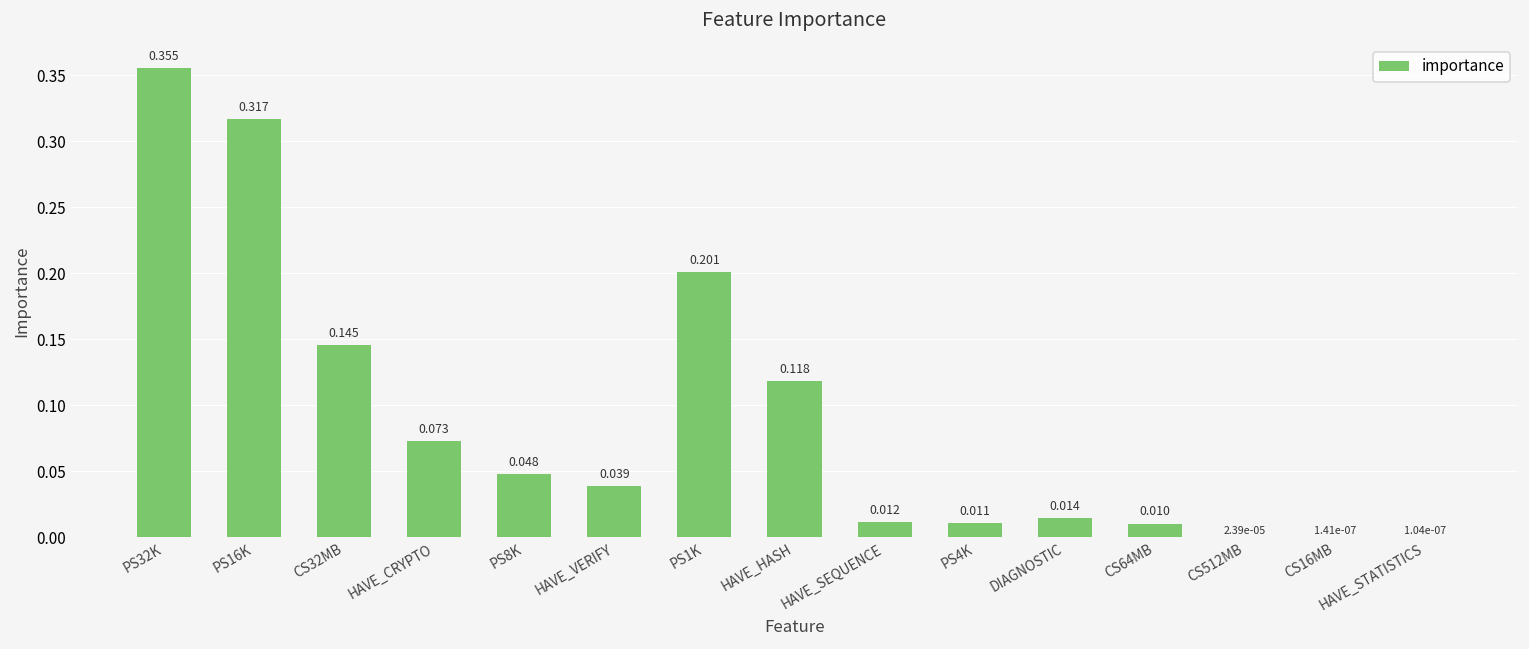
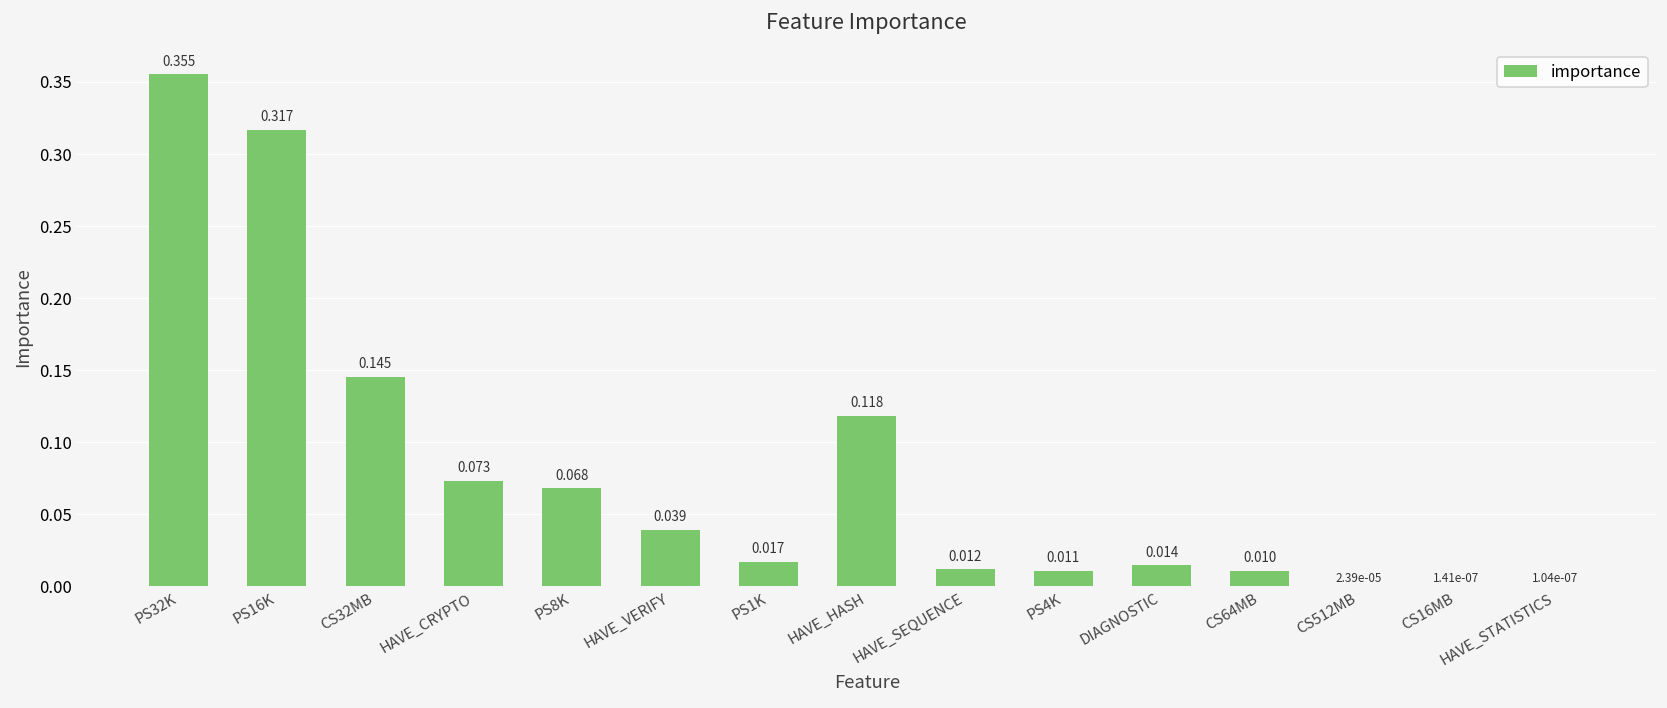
  {
    "PS32K": "0.355",
    "PS16K": "0.317",
    "CS32MB": "0.145",
    "HAVE_CRYPTO": "0.073",
-   "PS8K": "0.048",
+   "PS8K": "0.068",
    "HAVE_VERIFY": "0.039",
-   "PS1K": "0.201",
+   "PS1K": "0.017",
    "HAVE_HASH": "0.118",
    "HAVE_SEQUENCE": "0.012",
    "PS4K": "0.011",
    "DIAGNOSTIC": "0.014",
    "CS64MB": "0.010",
    "CS512MB": "2.39e-05",
    "CS16MB": "1.41e-07",
    "HAVE_STATISTICS": "1.04e-07"
  }
